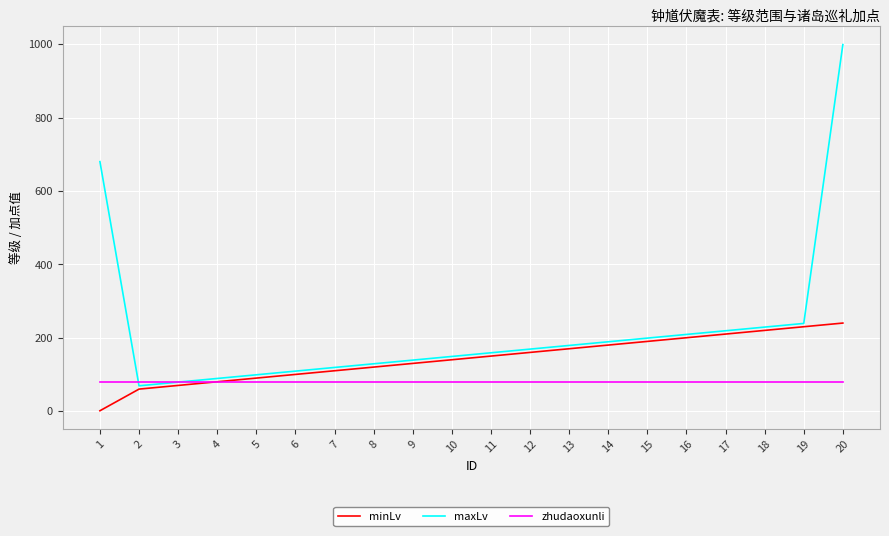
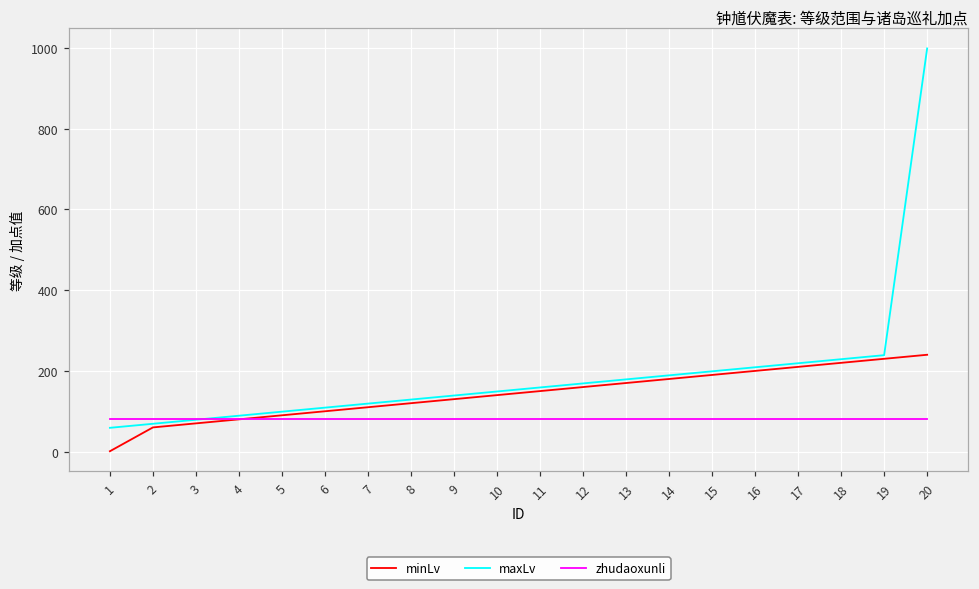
  {
    "minLv": {
      "1": 0,
      "2": 60,
      "3": 70,
      "5": 90,
      "6": 100,
      "7": 110,
      "8": 120,
      "9": 130,
      "10": 140,
      "11": 150,
      "12": 160,
      "13": 170,
      "14": 180,
      "15": 190,
      "16": 200,
      "17": 210,
      "18": 220,
      "19": 230,
      "20": 240
    },
    "maxLv": {
-     "1": 680,
+     "1": 60,
      "2": 70,
      "4": 90,
      "5": 100,
      "6": 110,
      "7": 120,
      "8": 130,
      "9": 140,
      "10": 150,
      "11": 160,
      "12": 170,
      "13": 180,
      "14": 190,
      "15": 200,
      "16": 210,
      "17": 220,
      "18": 230,
      "19": 240,
      "20": 1000
    },
    "zhudaoxunli": {
      "1": 80,
      "2": 80,
      "5": 80,
      "6": 80,
      "7": 80,
      "8": 80,
      "9": 80,
      "10": 80,
      "11": 80,
      "12": 80,
      "13": 80,
      "14": 80,
      "15": 80,
      "16": 80,
      "17": 80,
      "18": 80,
      "19": 80,
      "20": 80
    }
  }
